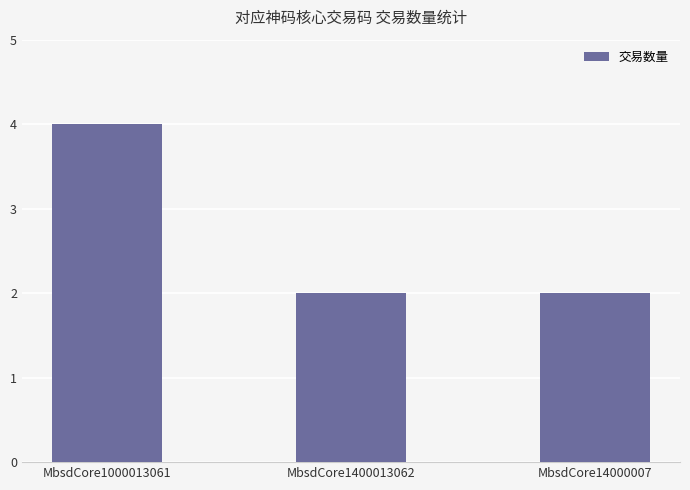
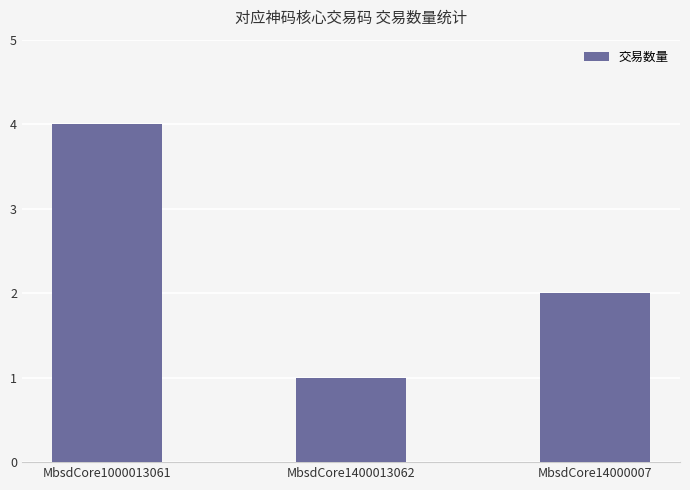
  {
    "MbsdCore1000013061": 4,
-   "MbsdCore1400013062": 2,
+   "MbsdCore1400013062": 1,
    "MbsdCore14000007": 2
  }
